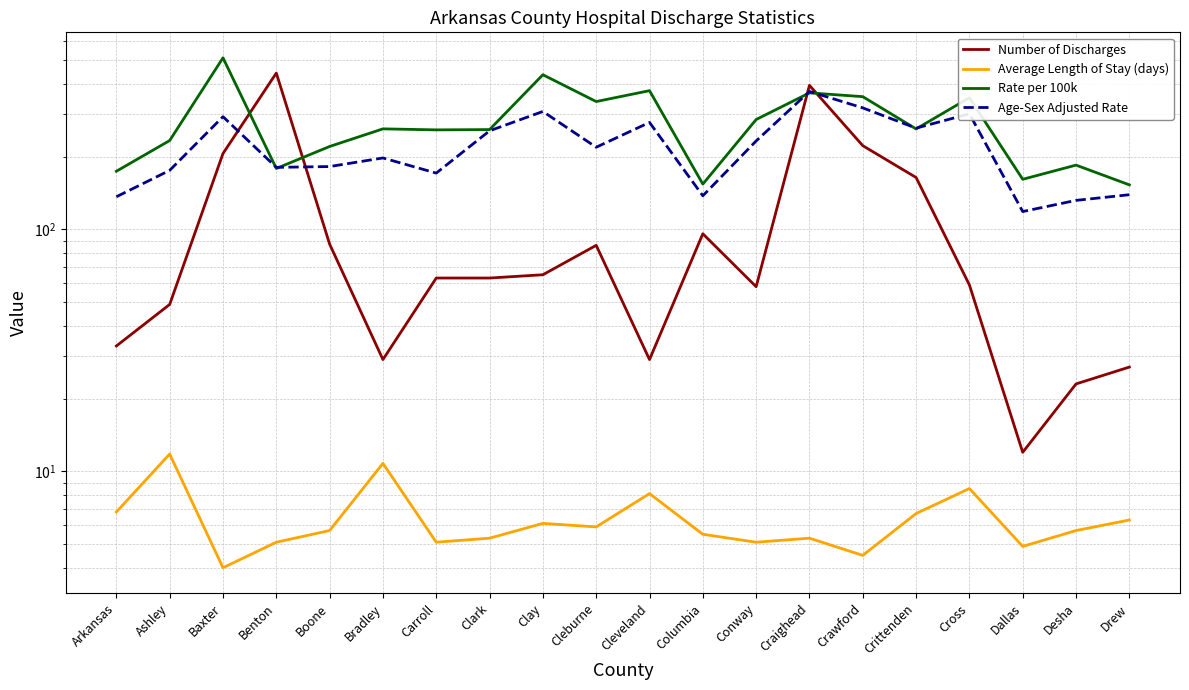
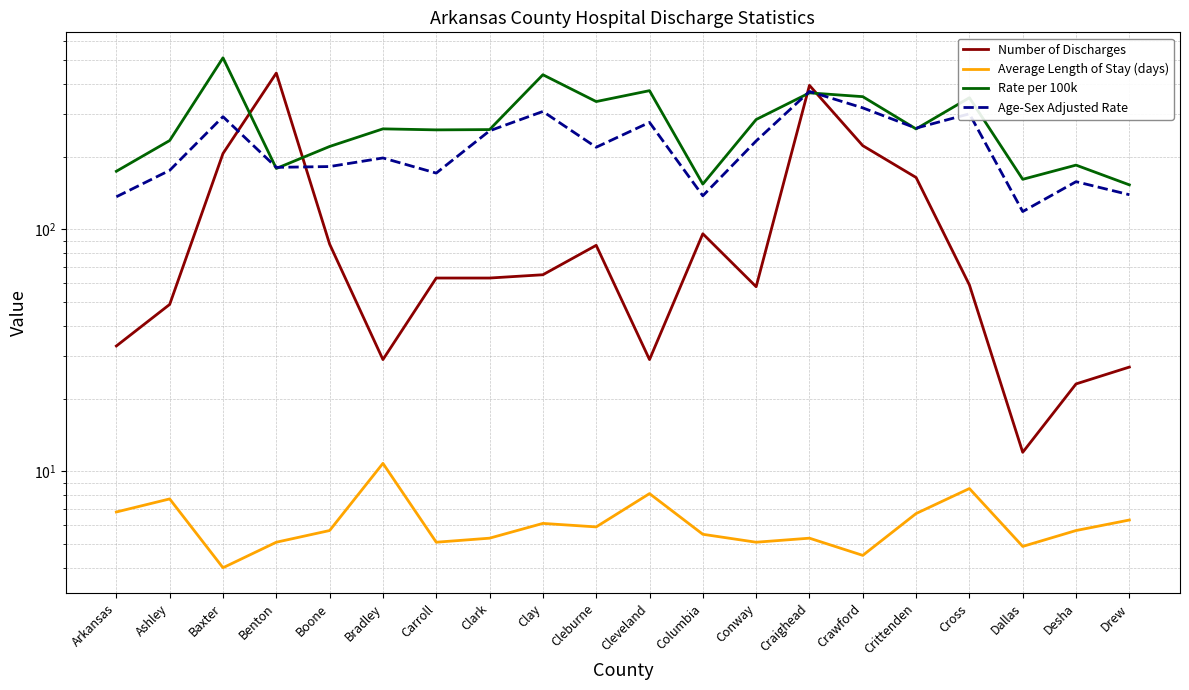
  {
    "Number of Discharges": {
      "Arkansas": 33,
      "Ashley": 49,
      "Baxter": 210,
      "Benton": 440,
      "Boone": 87,
      "Bradley": 29,
      "Carroll": 63,
      "Clark": 63,
      "Clay": 65,
      "Cleburne": 86,
      "Cleveland": 29,
      "Columbia": 96,
      "Conway": 58,
      "Craighead": 390,
      "Crawford": 220,
      "Crittenden": 160,
      "Cross": 59,
      "Dallas": 12,
      "Desha": 23,
      "Drew": 27
    },
    "Average Length of Stay (days)": {
      "Arkansas": 6.8,
-     "Ashley": 12,
+     "Ashley": 7.7,
      "Baxter": 4.0,
      "Benton": 5.1,
      "Boone": 5.7,
      "Bradley": 11,
      "Carroll": 5.1,
      "Clark": 5.3,
      "Clay": 6.1,
      "Cleburne": 5.9,
      "Cleveland": 8.1,
      "Columbia": 5.5,
      "Conway": 5.1,
      "Craighead": 5.3,
      "Crawford": 4.5,
      "Crittenden": 6.7,
      "Cross": 8.5,
      "Dallas": 4.9,
      "Desha": 5.7,
      "Drew": 6.3
    },
    "Rate per 100k": {
      "Arkansas": 170,
      "Ashley": 230,
      "Baxter": 510,
      "Boone": 220,
      "Bradley": 260,
      "Carroll": 260,
      "Clay": 440,
      "Cleburne": 340,
      "Cleveland": 370,
      "Columbia": 150,
      "Conway": 280,
      "Crawford": 350,
      "Dallas": 160,
      "Desha": 180,
      "Drew": 150
    },
    "Age-Sex Adjusted Rate": {
      "Arkansas": 140,
      "Ashley": 180,
      "Baxter": 290,
      "Boone": 180,
      "Bradley": 200,
      "Carroll": 170,
      "Clay": 310,
      "Cleburne": 220,
      "Cleveland": 280,
      "Columbia": 140,
      "Conway": 230,
      "Crawford": 320,
      "Dallas": 120,
-     "Desha": 130,
+     "Desha": 160,
      "Drew": 140
    }
  }
